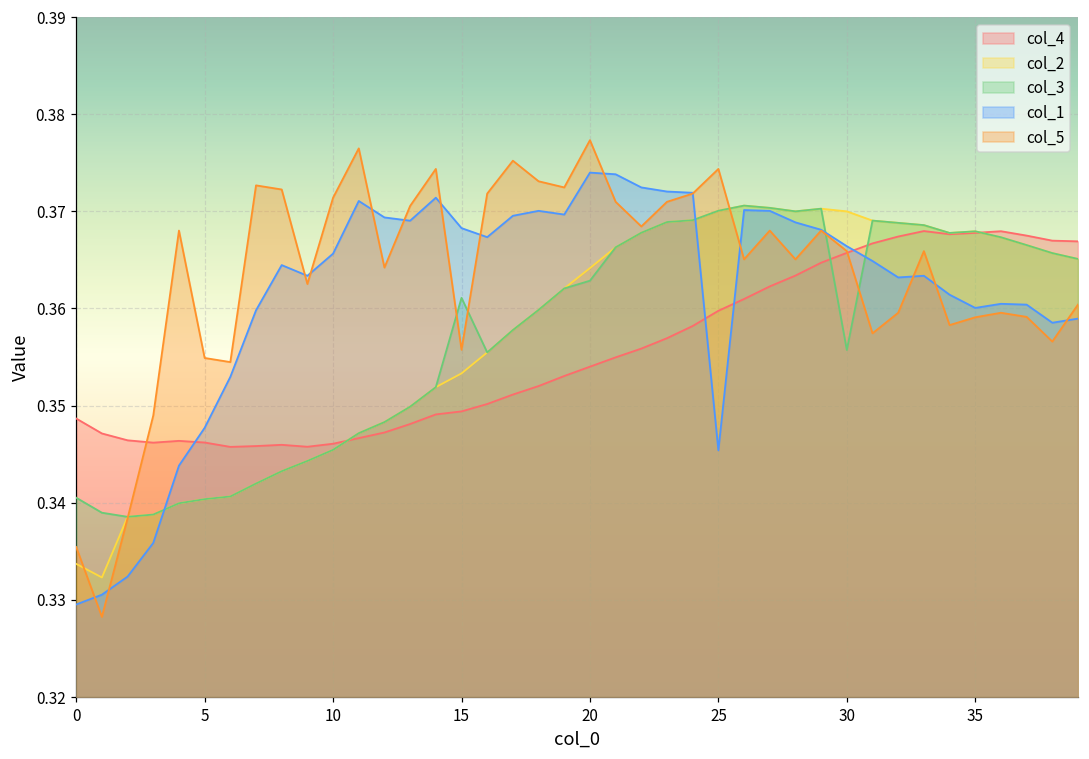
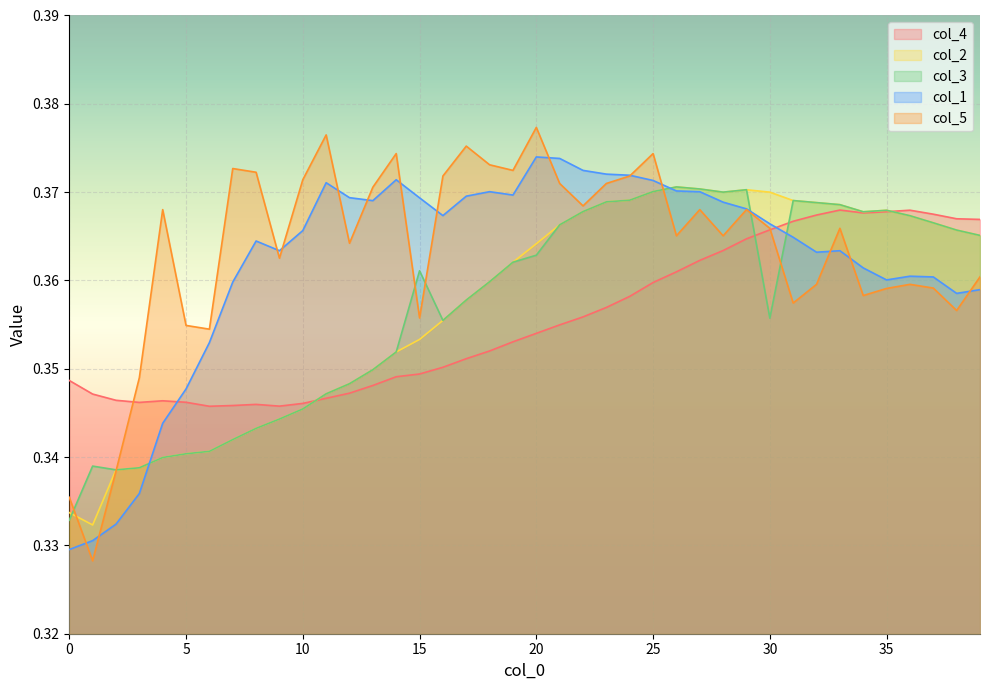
  {
    "col_3": {
-     "0": 0.341,
+     "0": 0.333,
      "15": 0.361,
      "20": 0.363,
      "30": 0.356
    },
    "col_1": {
      "0": 0.330,
      "5": 0.348,
      "10": 0.366,
-     "15": 0.368,
+     "15": 0.369,
      "20": 0.374,
-     "25": 0.345,
+     "25": 0.371,
      "30": 0.366,
      "35": 0.360
    }
  }
